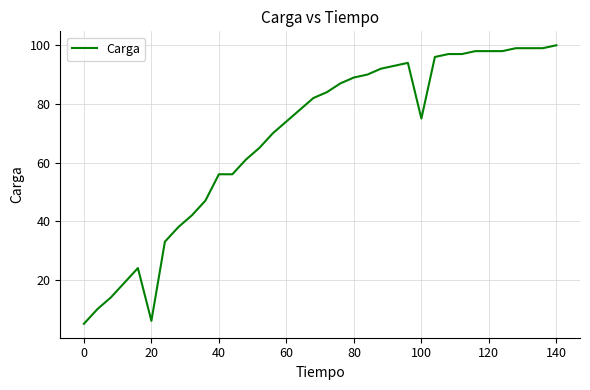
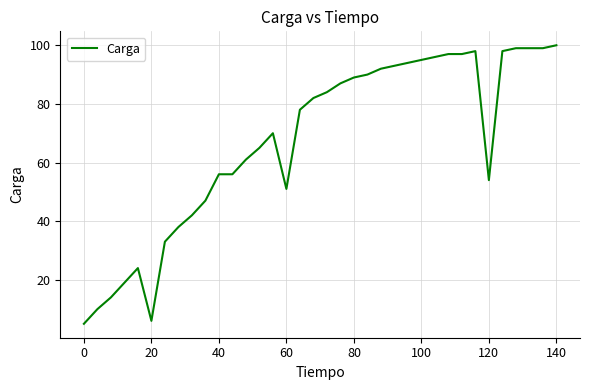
  {
    "0": 5,
    "20": 6,
    "40": 56,
-   "60": 74,
+   "60": 51,
    "80": 89,
-   "100": 75,
-   "120": 98,
+   "100": 95,
+   "120": 54,
    "140": 100
  }
